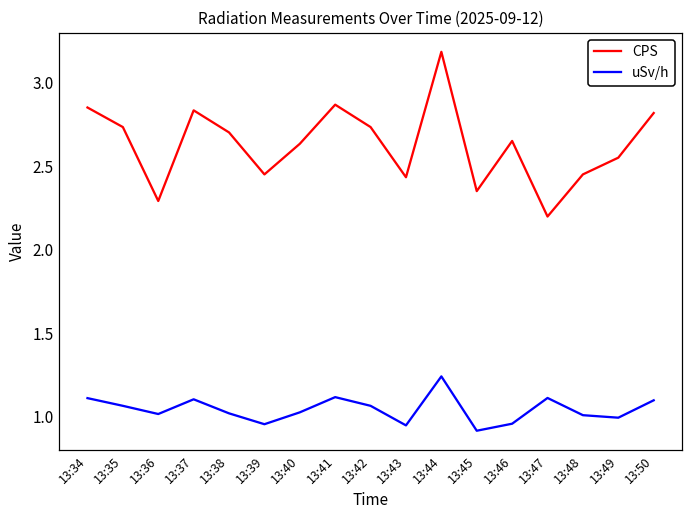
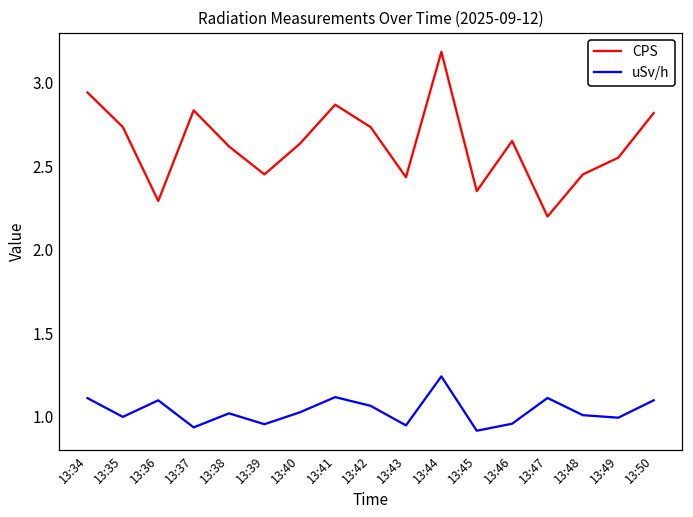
  {
    "CPS": {
-     "13:34": 2.85,
+     "13:34": 2.94,
      "13:35": 2.73,
      "13:36": 2.29,
      "13:37": 2.83,
-     "13:38": 2.70,
+     "13:38": 2.62,
      "13:39": 2.45,
      "13:40": 2.63,
      "13:41": 2.87,
      "13:42": 2.73,
      "13:43": 2.43,
      "13:44": 3.18,
      "13:45": 2.35,
      "13:46": 2.65,
      "13:47": 2.20,
      "13:48": 2.45,
      "13:49": 2.55,
      "13:50": 2.82
    },
    "uSv/h": {
      "13:34": 1.11,
-     "13:35": 1.07,
-     "13:36": 1.02,
-     "13:37": 1.11,
+     "13:35": 1.00,
+     "13:36": 1.10,
+     "13:37": 0.94,
      "13:38": 1.02,
      "13:39": 0.96,
      "13:40": 1.03,
      "13:41": 1.12,
      "13:42": 1.07,
      "13:43": 0.95,
      "13:44": 1.24,
      "13:45": 0.92,
      "13:46": 0.96,
      "13:47": 1.11,
      "13:48": 1.01,
      "13:49": 1.00,
      "13:50": 1.10
    }
  }
